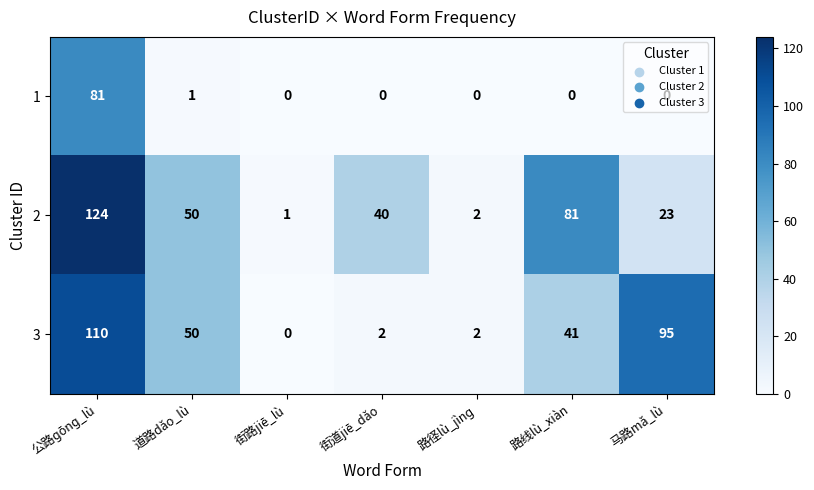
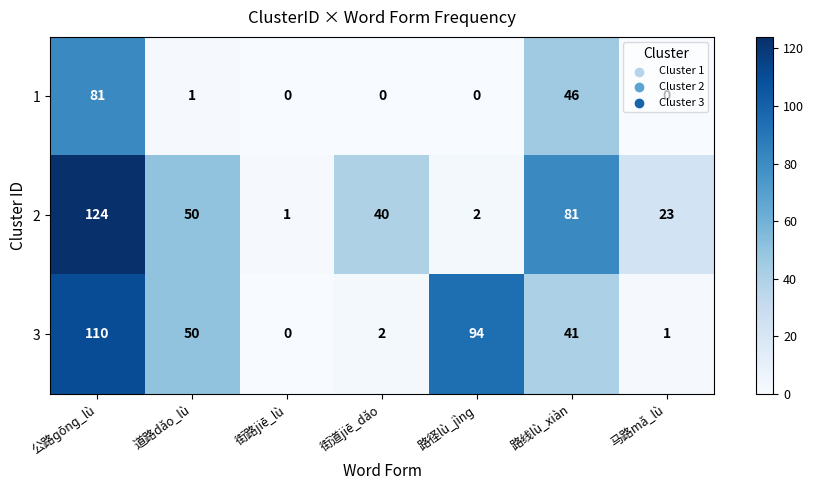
  {
    "1": {
      "公路ɡōnɡ_lù": 81,
      "道路dǎo_lù": 1,
      "街路jiē_lù": 0,
      "街道jiē_dǎo": 0,
      "路径lù_jìnɡ": 0,
-     "路线lù_xiàn": 0
+     "路线lù_xiàn": 46
    },
    "2": {
      "公路ɡōnɡ_lù": 124,
      "道路dǎo_lù": 50,
      "街路jiē_lù": 1,
      "街道jiē_dǎo": 40,
      "路径lù_jìnɡ": 2,
      "路线lù_xiàn": 81,
      "马路mǎ_lù": 23
    },
    "3": {
      "公路ɡōnɡ_lù": 110,
      "道路dǎo_lù": 50,
      "街路jiē_lù": 0,
      "街道jiē_dǎo": 2,
-     "路径lù_jìnɡ": 2,
+     "路径lù_jìnɡ": 94,
      "路线lù_xiàn": 41,
-     "马路mǎ_lù": 95
+     "马路mǎ_lù": 1
    }
  }
